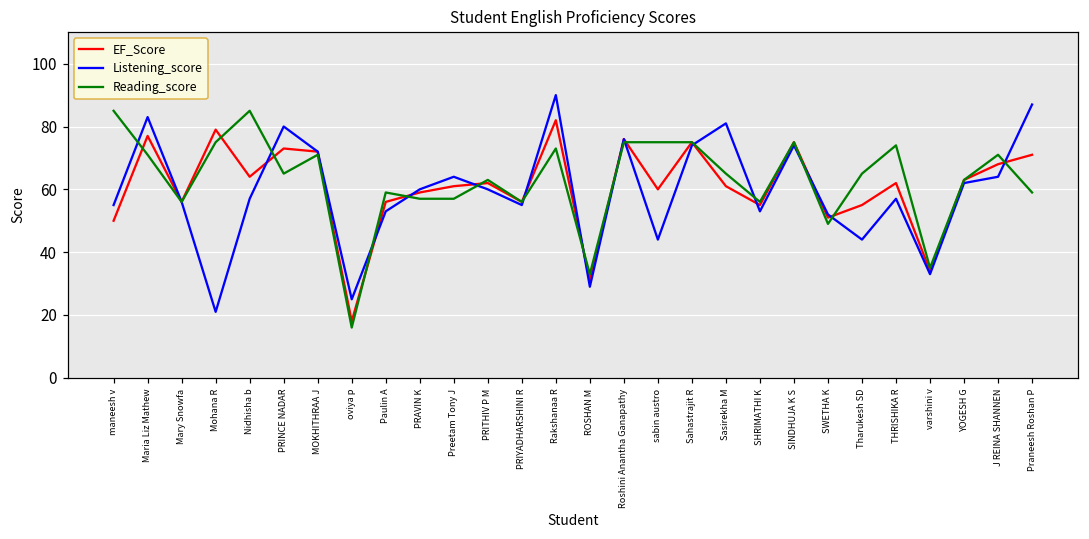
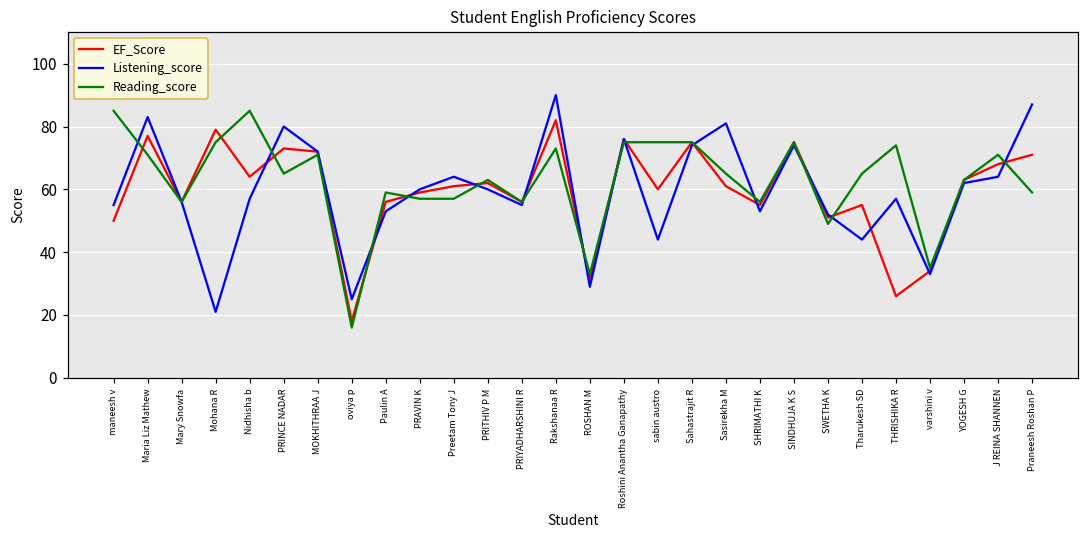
  {
    "EF_Score": {
      "maneesh v": 50,
      "Maria Liz Mathew": 77,
      "Mohana R": 79,
      "Nidhisha b": 64,
      "PRINCE NADAR": 73,
      "oviya p": 18,
      "Paulin A": 56,
      "PRAVIN K": 59,
      "Preetam Tony J": 61,
      "PRITHIV P M": 62,
      "Rakshanaa R": 82,
      "ROSHAN M": 31,
      "sabin austro": 60,
      "Sasirekha M": 61,
      "SHRIMATHI K": 55,
      "SWETHA K": 51,
      "Tharukesh SD": 55,
-     "THRISHIKA R": 62,
+     "THRISHIKA R": 26,
      "varshini v": 34,
      "J REINA SHANNEN": 68,
      "Praneesh Roshan P": 71
    },
    "Listening_score": {
      "maneesh v": 55,
      "Maria Liz Mathew": 83,
      "Mohana R": 21,
      "Nidhisha b": 57,
      "PRINCE NADAR": 80,
      "oviya p": 25,
      "Paulin A": 53,
      "PRAVIN K": 60,
      "Preetam Tony J": 64,
      "PRITHIV P M": 60,
      "PRIYADHARSHINI R": 55,
      "Rakshanaa R": 90,
      "ROSHAN M": 29,
      "sabin austro": 44,
      "Sahastrajit R": 74,
      "Sasirekha M": 81,
      "SHRIMATHI K": 53,
      "SINDHUJA K S": 74,
      "SWETHA K": 52,
      "Tharukesh SD": 44,
      "THRISHIKA R": 57,
      "varshini v": 33,
      "YOGESH G": 62,
      "J REINA SHANNEN": 64,
      "Praneesh Roshan P": 87
    },
    "Reading_score": {
      "maneesh v": 85,
      "Maria Liz Mathew": 71,
      "Mohana R": 75,
      "Nidhisha b": 85,
      "PRINCE NADAR": 65,
      "MOKHITHRAA J": 71,
      "oviya p": 16,
      "Paulin A": 59,
      "PRAVIN K": 57,
      "Preetam Tony J": 57,
      "PRITHIV P M": 63,
      "Rakshanaa R": 73,
      "ROSHAN M": 33,
      "Roshini Anantha Ganapathy": 75,
      "sabin austro": 75,
      "Sasirekha M": 65,
      "SHRIMATHI K": 56,
      "SWETHA K": 49,
      "Tharukesh SD": 65,
      "THRISHIKA R": 74,
      "varshini v": 35,
      "J REINA SHANNEN": 71,
      "Praneesh Roshan P": 59
    }
  }
